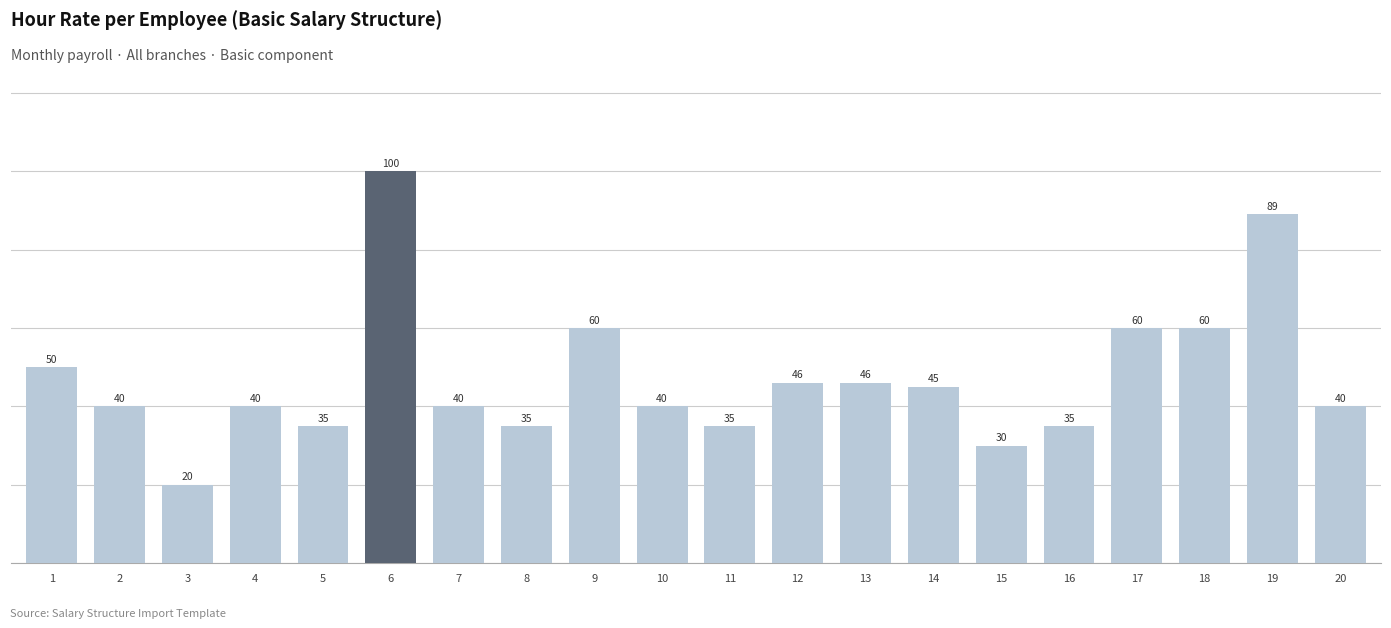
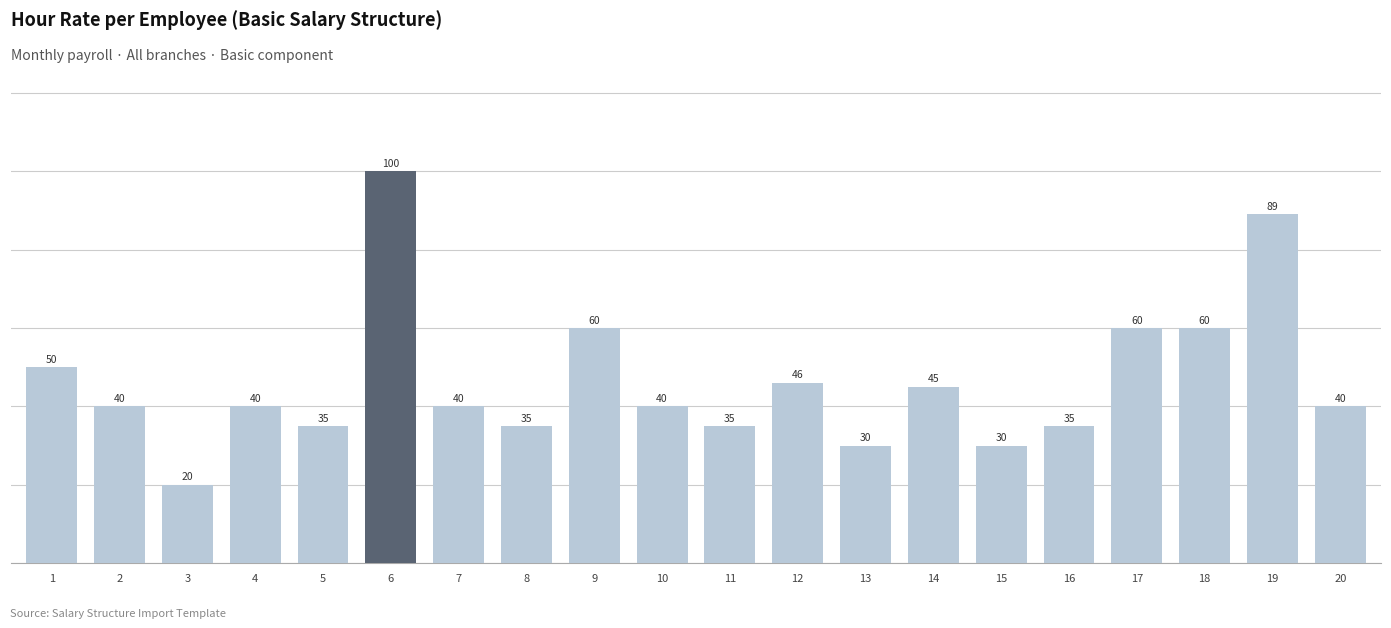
  {
    "1": 50,
    "2": 40,
    "3": 20,
    "4": 40,
    "5": 35,
    "6": 100,
    "7": 40,
    "8": 35,
    "9": 60,
    "10": 40,
    "11": 35,
    "12": 46,
-   "13": 46,
+   "13": 30,
    "14": 45,
    "15": 30,
    "16": 35,
    "17": 60,
    "18": 60,
    "19": 89,
    "20": 40
  }
